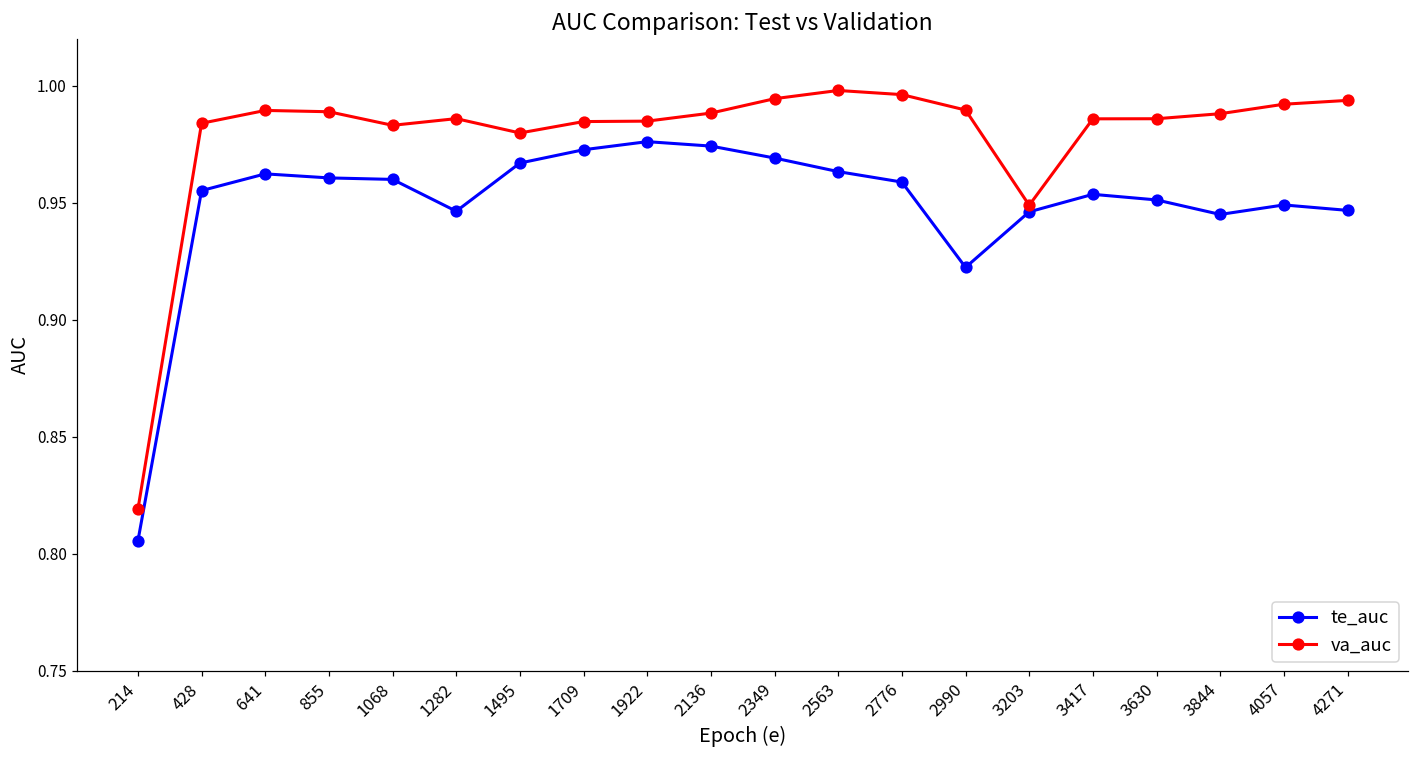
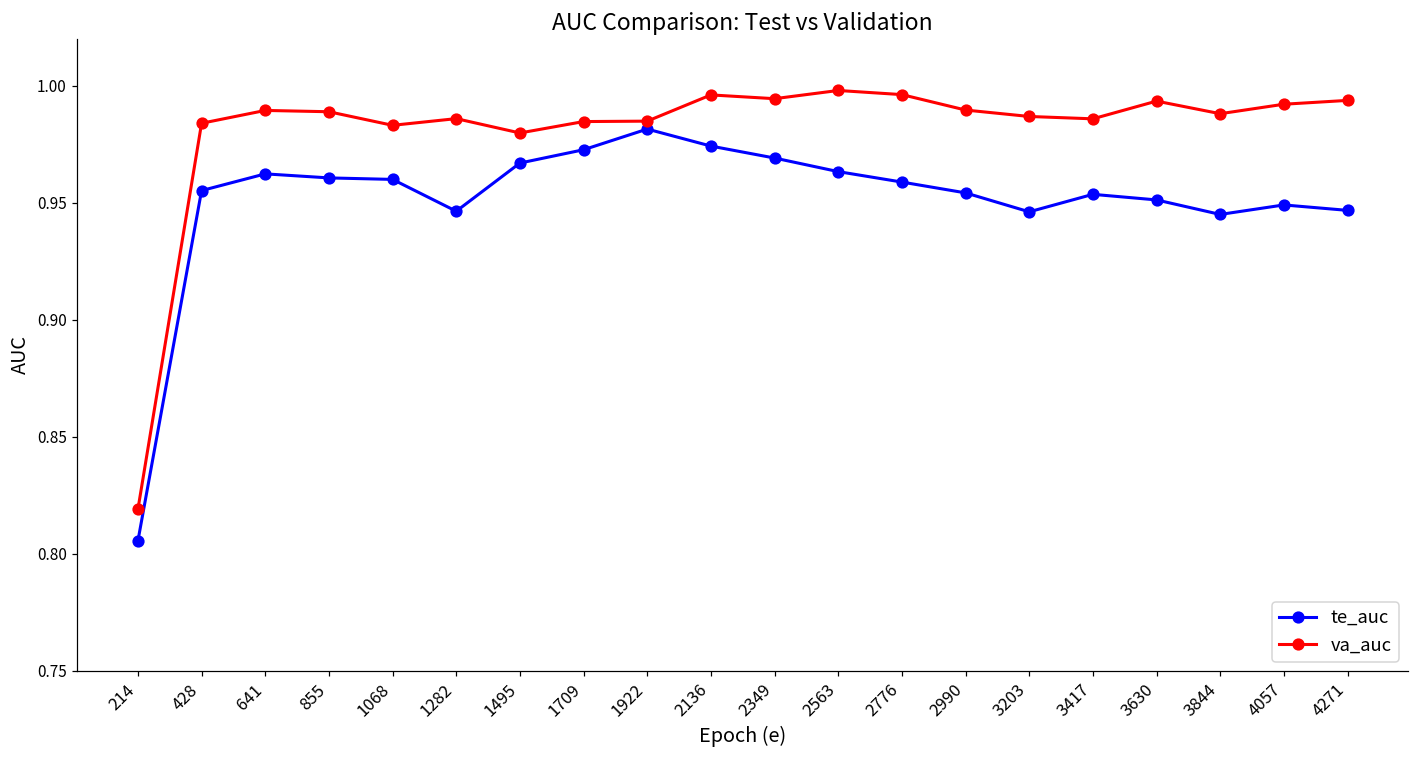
  {
    "te_auc": {
      "214": 0.806,
      "428": 0.955,
      "641": 0.962,
      "855": 0.961,
      "1068": 0.960,
      "1282": 0.946,
      "1495": 0.967,
      "1709": 0.973,
-     "1922": 0.976,
+     "1922": 0.981,
      "2136": 0.974,
      "2349": 0.969,
      "2563": 0.963,
      "2776": 0.959,
-     "2990": 0.922,
+     "2990": 0.954,
      "3203": 0.946,
      "3417": 0.954,
      "3630": 0.951,
      "3844": 0.945,
      "4057": 0.949,
      "4271": 0.947
    },
    "va_auc": {
      "214": 0.819,
      "428": 0.984,
      "641": 0.989,
      "855": 0.989,
      "1068": 0.983,
      "1282": 0.986,
      "1495": 0.980,
      "1709": 0.985,
      "1922": 0.985,
-     "2136": 0.988,
+     "2136": 0.996,
      "2349": 0.994,
      "2563": 0.998,
      "2776": 0.996,
      "2990": 0.990,
-     "3203": 0.949,
+     "3203": 0.987,
      "3417": 0.986,
-     "3630": 0.986,
+     "3630": 0.993,
      "3844": 0.988,
      "4057": 0.992,
      "4271": 0.994
    }
  }
